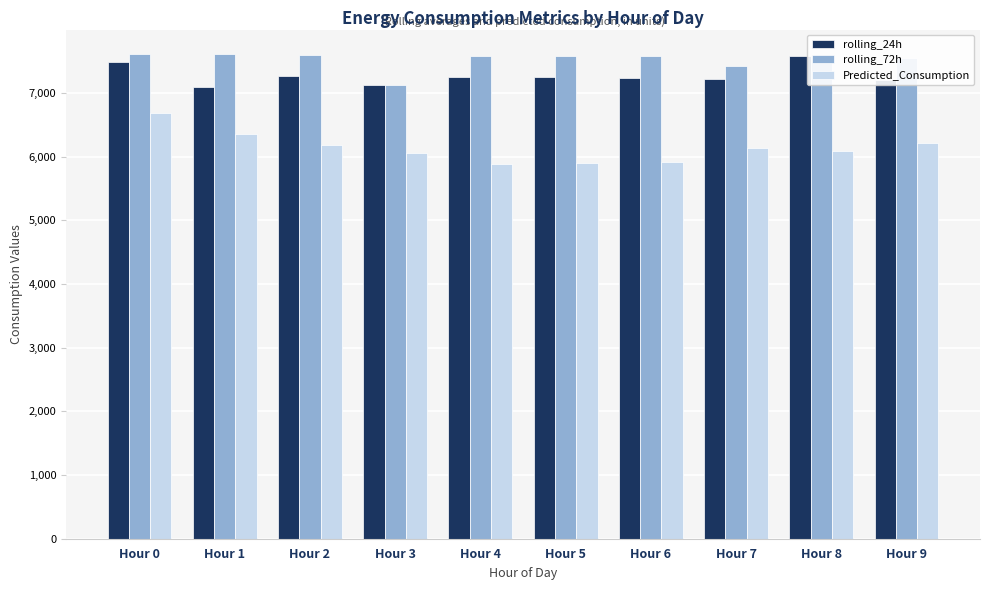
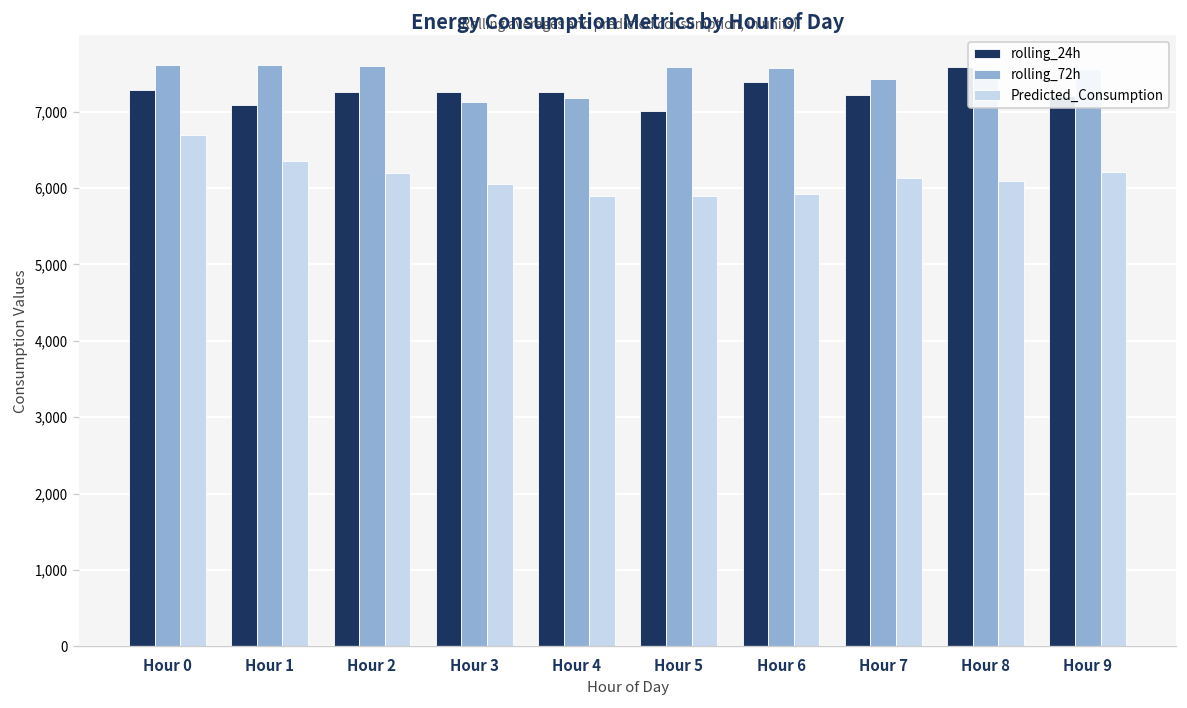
  {
    "rolling_24h": {
-     "Hour 0": "7,500",
+     "Hour 0": "7,300",
      "Hour 1": "7,100",
      "Hour 2": "7,300",
-     "Hour 3": "7,100",
+     "Hour 3": "7,300",
      "Hour 4": "7,300",
-     "Hour 5": "7,200",
-     "Hour 6": "7,200",
+     "Hour 5": "7,000",
+     "Hour 6": "7,400",
      "Hour 7": "7,200",
      "Hour 8": "7,600"
    },
    "rolling_72h": {
      "Hour 0": "7,600",
      "Hour 1": "7,600",
      "Hour 2": "7,600",
      "Hour 3": "7,100",
-     "Hour 4": "7,600",
+     "Hour 4": "7,200",
      "Hour 5": "7,600",
      "Hour 6": "7,600",
      "Hour 7": "7,400"
    },
    "Predicted_Consumption": {
      "Hour 0": "6,700",
      "Hour 1": "6,300",
      "Hour 2": "6,200",
      "Hour 3": "6,100",
      "Hour 4": "5,900",
      "Hour 5": "5,900",
      "Hour 6": "5,900",
      "Hour 7": "6,100",
      "Hour 8": "6,100",
      "Hour 9": "6,200"
    }
  }
